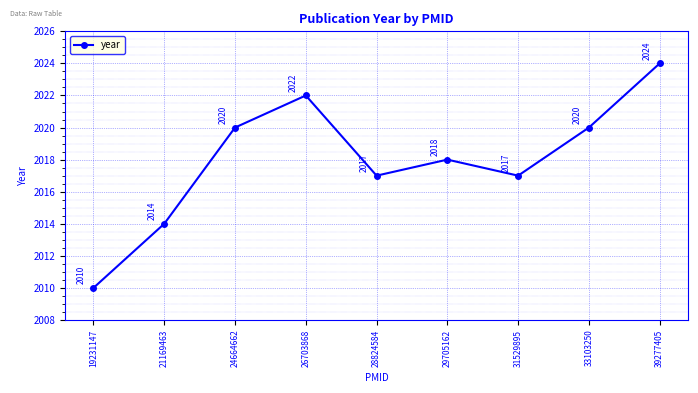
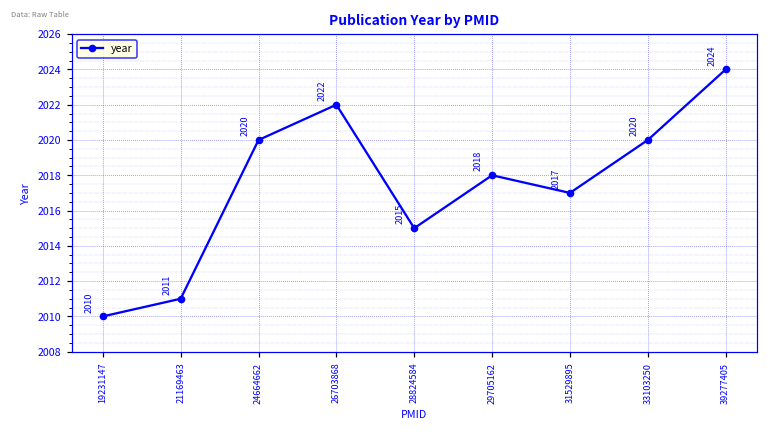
  {
    "19231147": 2010,
-   "21169463": 2014,
+   "21169463": 2011,
    "24664662": 2020,
    "26703868": 2022,
-   "28824584": 2017,
+   "28824584": 2015,
    "29705162": 2018,
    "31529895": 2017,
    "33103250": 2020,
    "39277405": 2024
  }
